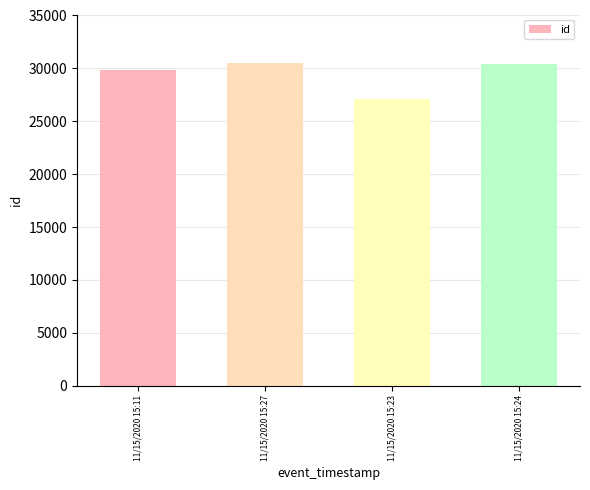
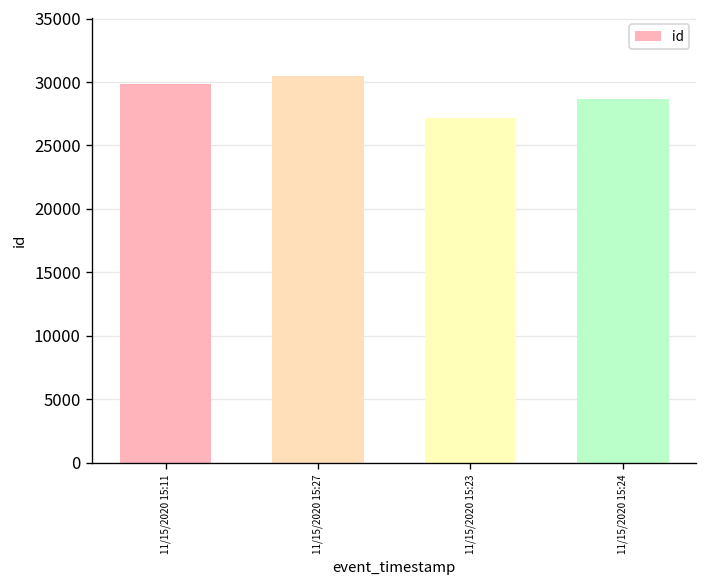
  {
    "11/15/2020 15:11": 29800,
    "11/15/2020 15:27": 30500,
    "11/15/2020 15:23": 27100,
-   "11/15/2020 15:24": 30400
+   "11/15/2020 15:24": 28700
  }
